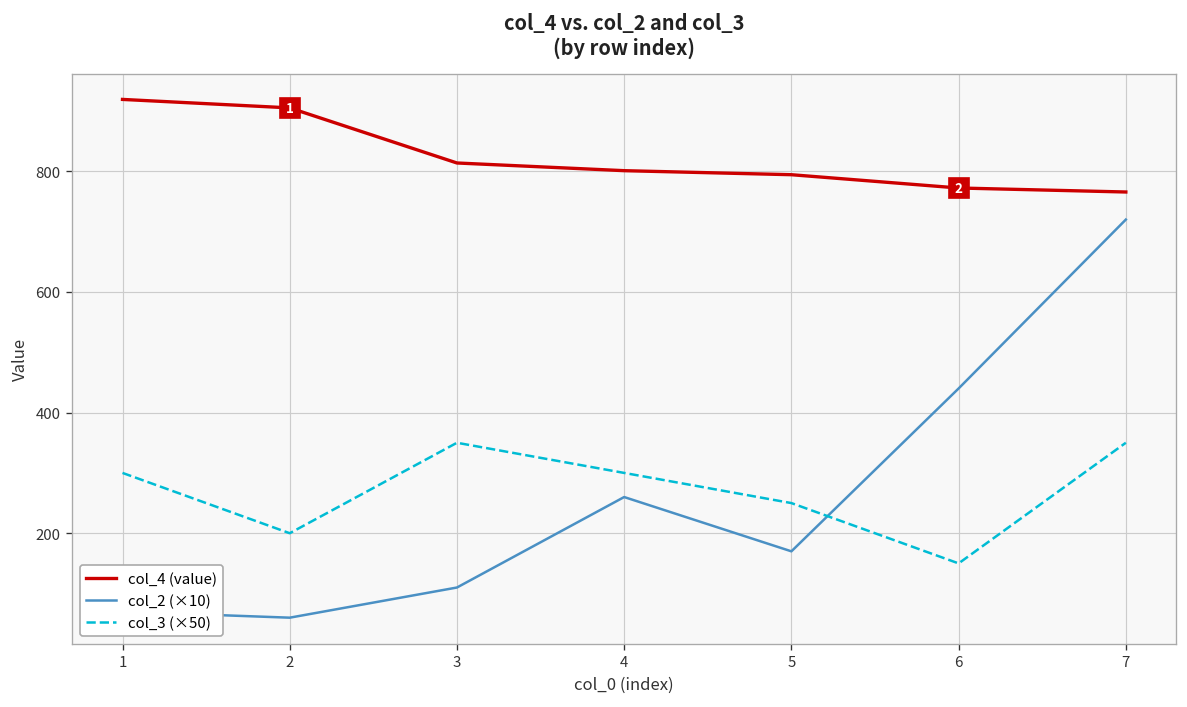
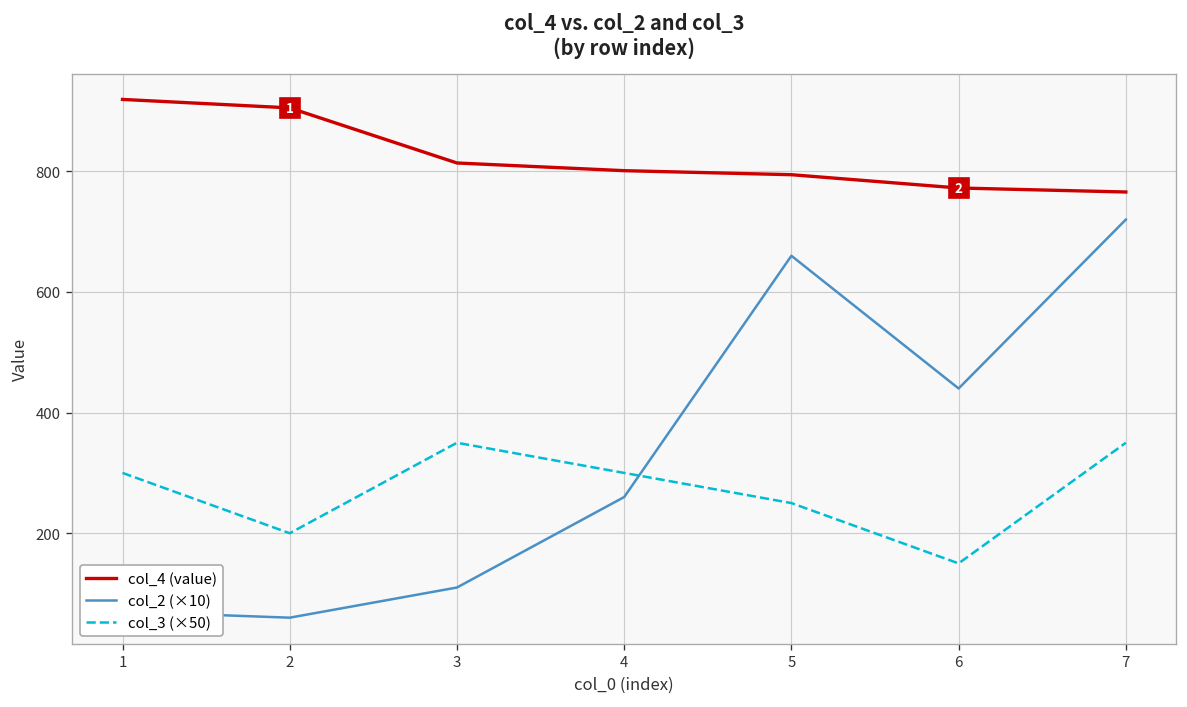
  {
    "col_2 (×10)": {
      "2": 60,
      "3": 110,
      "4": 260,
-     "5": 170,
+     "5": 660,
      "6": 440,
      "7": 720
    },
    "col_3 (×50)": {
      "1": 300,
      "2": 200,
      "3": 350,
      "4": 300,
      "5": 250,
      "6": 150,
      "7": 350
    }
  }
